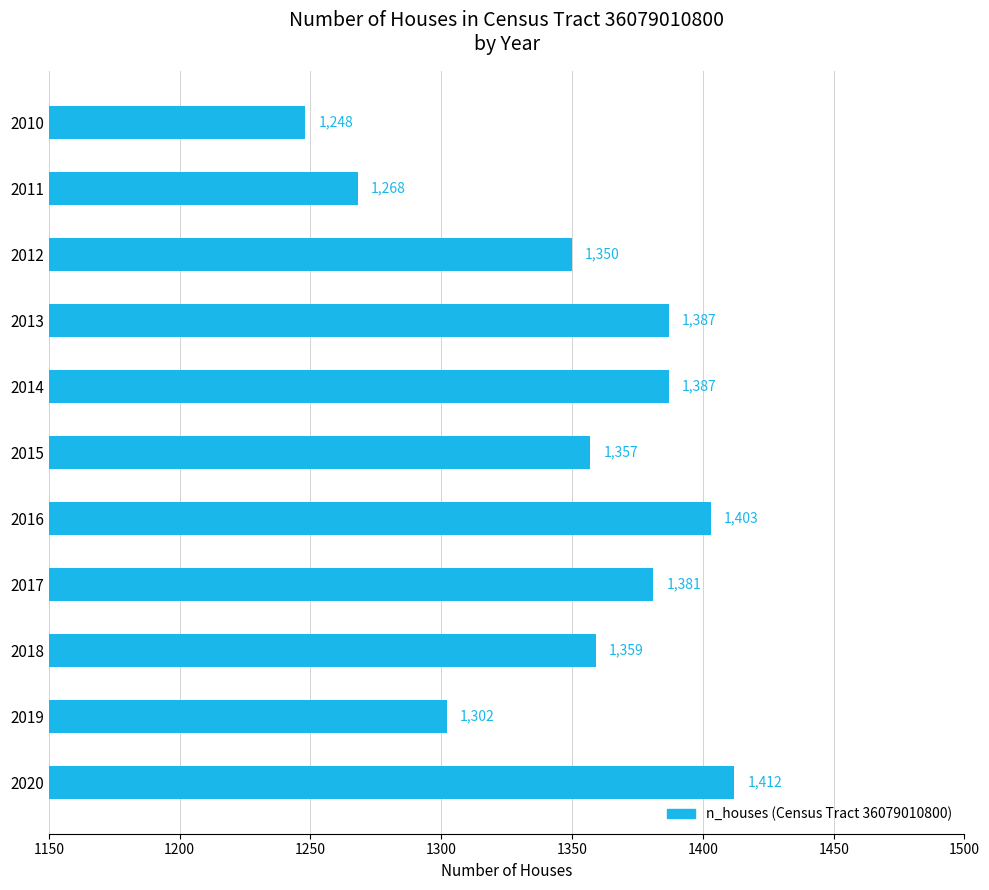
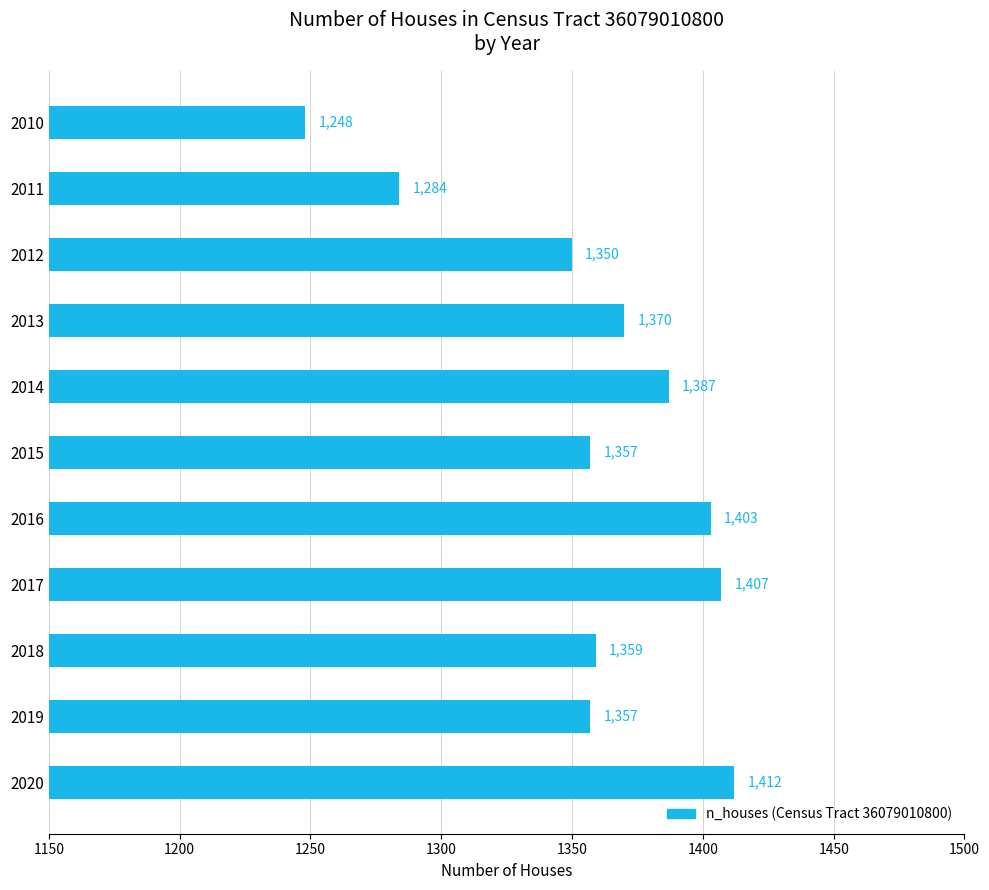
  {
    "2010": "1,248",
-   "2011": "1,268",
+   "2011": "1,284",
    "2012": "1,350",
-   "2013": "1,387",
+   "2013": "1,370",
    "2014": "1,387",
    "2015": "1,357",
    "2016": "1,403",
-   "2017": "1,381",
+   "2017": "1,407",
    "2018": "1,359",
-   "2019": "1,302",
+   "2019": "1,357",
    "2020": "1,412"
  }
